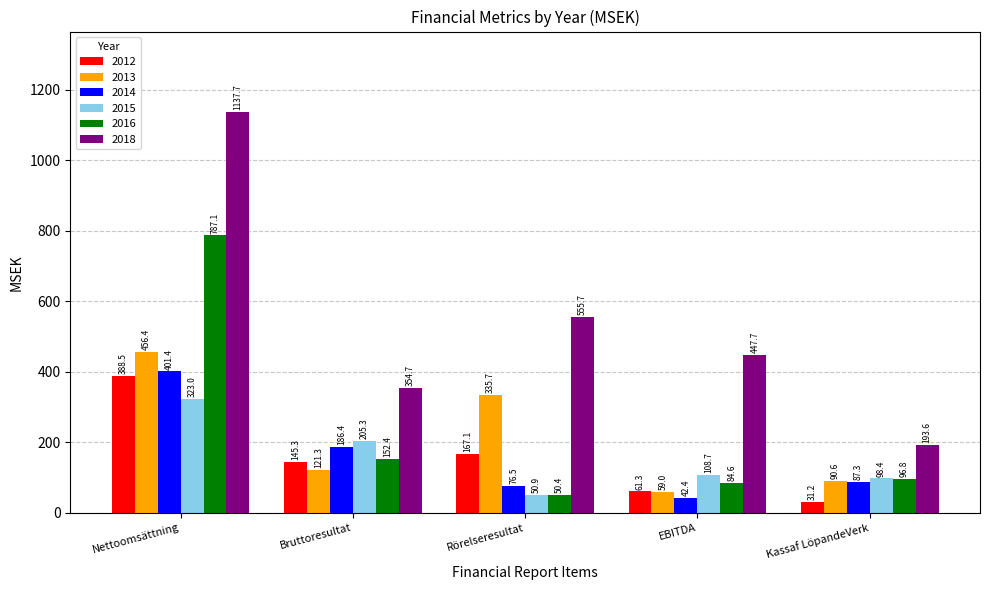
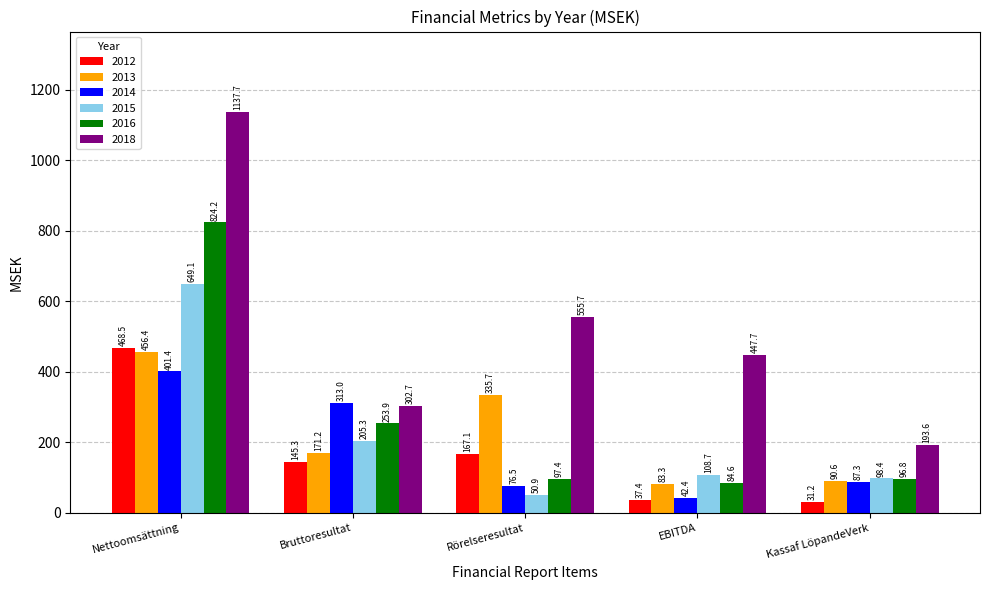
  {
    "2012": {
-     "Nettoomsättning": 388.5,
+     "Nettoomsättning": 468.5,
      "Bruttoresultat": 145.3,
      "Rörelseresultat": 167.1,
-     "EBITDA": 61.3,
+     "EBITDA": 37.4,
      "Kassaf LöpandeVerk": 31.2
    },
    "2013": {
      "Nettoomsättning": 456.4,
-     "Bruttoresultat": 121.3,
+     "Bruttoresultat": 171.2,
      "Rörelseresultat": 335.7,
-     "EBITDA": 59.0,
+     "EBITDA": 83.3,
      "Kassaf LöpandeVerk": 90.6
    },
    "2014": {
      "Nettoomsättning": 401.4,
-     "Bruttoresultat": 186.4,
+     "Bruttoresultat": 313.0,
      "Rörelseresultat": 76.5,
      "EBITDA": 42.4,
      "Kassaf LöpandeVerk": 87.3
    },
    "2015": {
-     "Nettoomsättning": 323.0,
+     "Nettoomsättning": 649.1,
      "Bruttoresultat": 205.3,
      "Rörelseresultat": 50.9,
      "EBITDA": 108.7,
      "Kassaf LöpandeVerk": 98.4
    },
    "2016": {
-     "Nettoomsättning": 787.1,
-     "Bruttoresultat": 152.4,
-     "Rörelseresultat": 50.4,
+     "Nettoomsättning": 824.2,
+     "Bruttoresultat": 253.9,
+     "Rörelseresultat": 97.4,
      "EBITDA": 84.6,
      "Kassaf LöpandeVerk": 96.8
    },
    "2018": {
      "Nettoomsättning": 1137.7,
-     "Bruttoresultat": 354.7,
+     "Bruttoresultat": 302.7,
      "Rörelseresultat": 555.7,
      "EBITDA": 447.7,
      "Kassaf LöpandeVerk": 193.6
    }
  }
